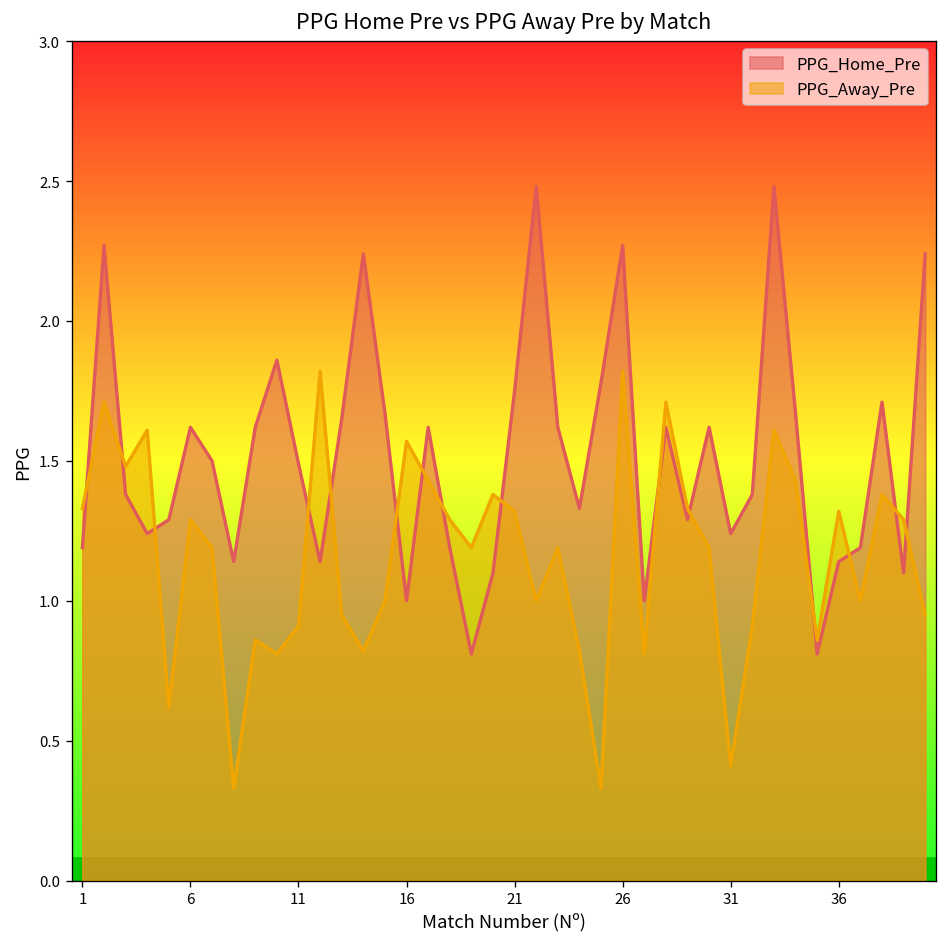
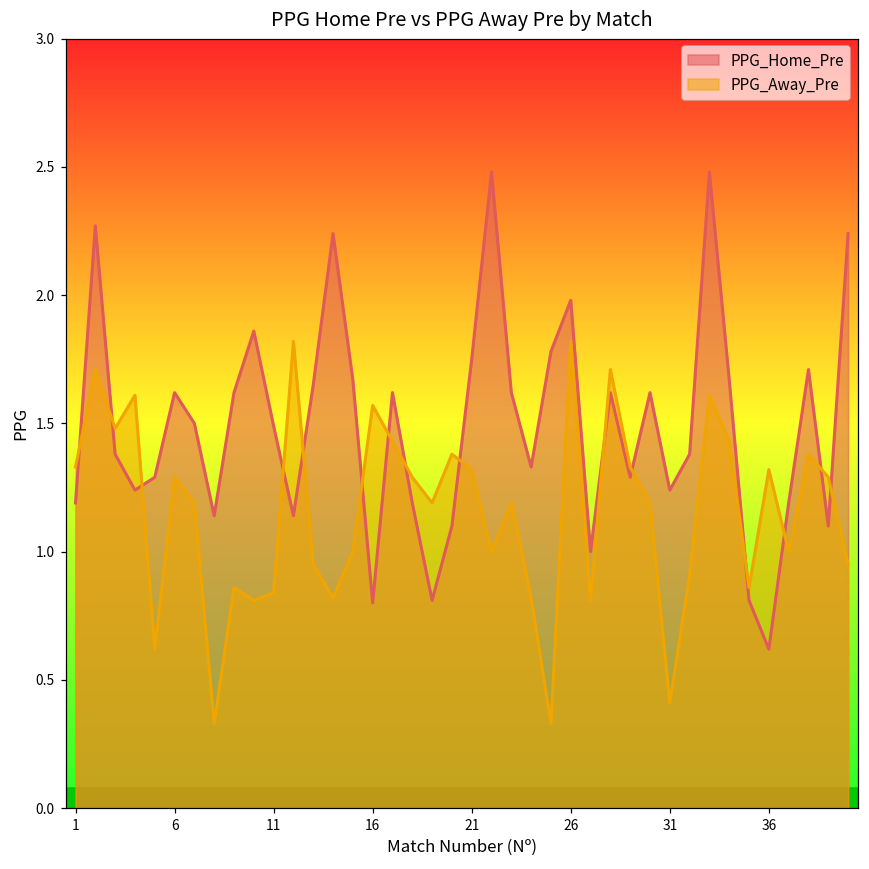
  {
    "PPG_Home_Pre": {
      "1": 1.19,
      "6": 1.62,
      "11": 1.49,
-     "16": 1.0,
+     "16": 0.8,
      "21": 1.75,
-     "26": 2.27,
+     "26": 1.98,
      "31": 1.24,
-     "36": 1.14
+     "36": 0.62
    },
    "PPG_Away_Pre": {
      "1": 1.33,
      "6": 1.29,
-     "11": 0.91,
+     "11": 0.84,
      "16": 1.57,
      "21": 1.32,
      "26": 1.82,
      "31": 0.41,
      "36": 1.32
    }
  }
